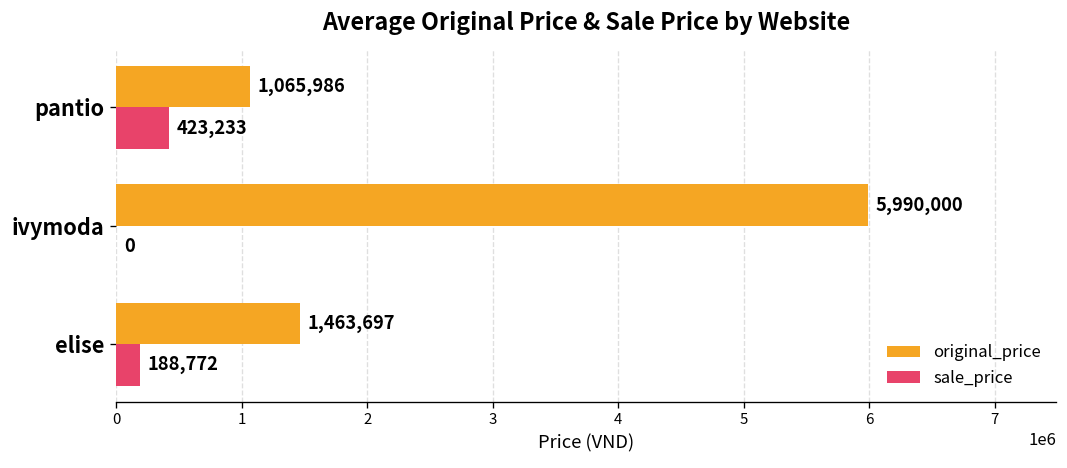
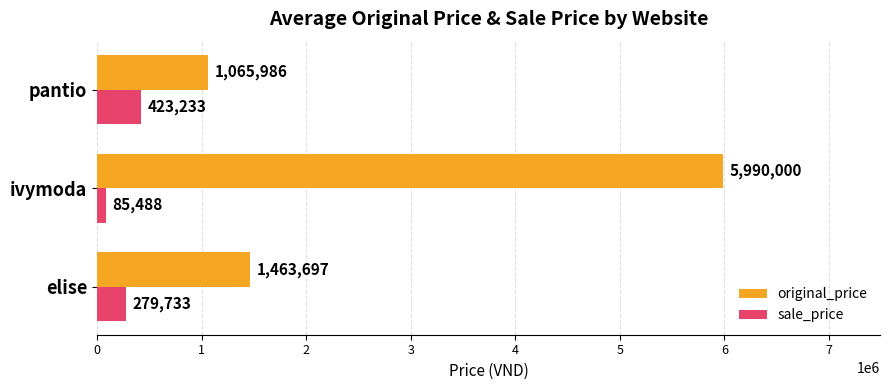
  {
    "original_price": {
      "pantio": "1,065,986",
      "ivymoda": "5,990,000",
      "elise": "1,463,697"
    },
    "sale_price": {
      "pantio": "423,233",
-     "ivymoda": "0",
-     "elise": "188,772"
+     "ivymoda": "85,488",
+     "elise": "279,733"
    }
  }
